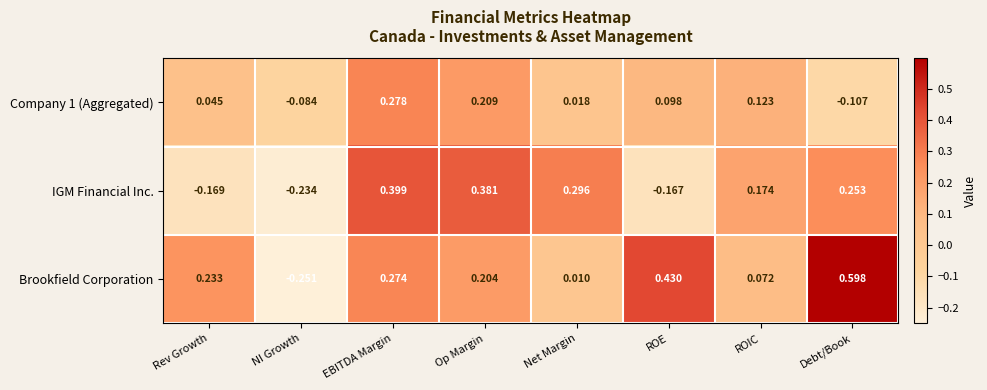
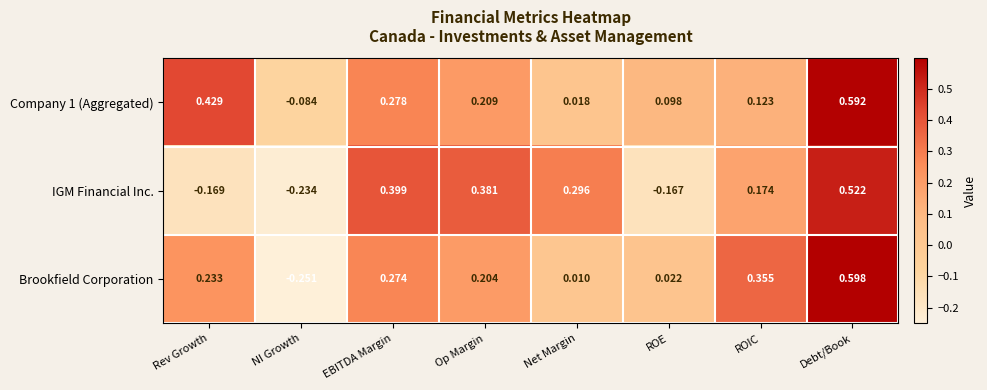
  {
    "Company 1 (Aggregated)": {
-     "Rev Growth": 0.045,
+     "Rev Growth": 0.429,
      "NI Growth": -0.084,
      "EBITDA Margin": 0.278,
      "Op Margin": 0.209,
      "Net Margin": 0.018,
      "ROE": 0.098,
      "ROIC": 0.123,
-     "Debt/Book": -0.107
+     "Debt/Book": 0.592
    },
    "IGM Financial Inc.": {
      "Rev Growth": -0.169,
      "NI Growth": -0.234,
      "EBITDA Margin": 0.399,
      "Op Margin": 0.381,
      "Net Margin": 0.296,
      "ROE": -0.167,
      "ROIC": 0.174,
-     "Debt/Book": 0.253
+     "Debt/Book": 0.522
    },
    "Brookfield Corporation": {
      "Rev Growth": 0.233,
      "EBITDA Margin": 0.274,
      "Op Margin": 0.204,
      "Net Margin": 0.010,
-     "ROE": 0.430,
-     "ROIC": 0.072,
+     "ROE": 0.022,
+     "ROIC": 0.355,
      "Debt/Book": 0.598
    }
  }
